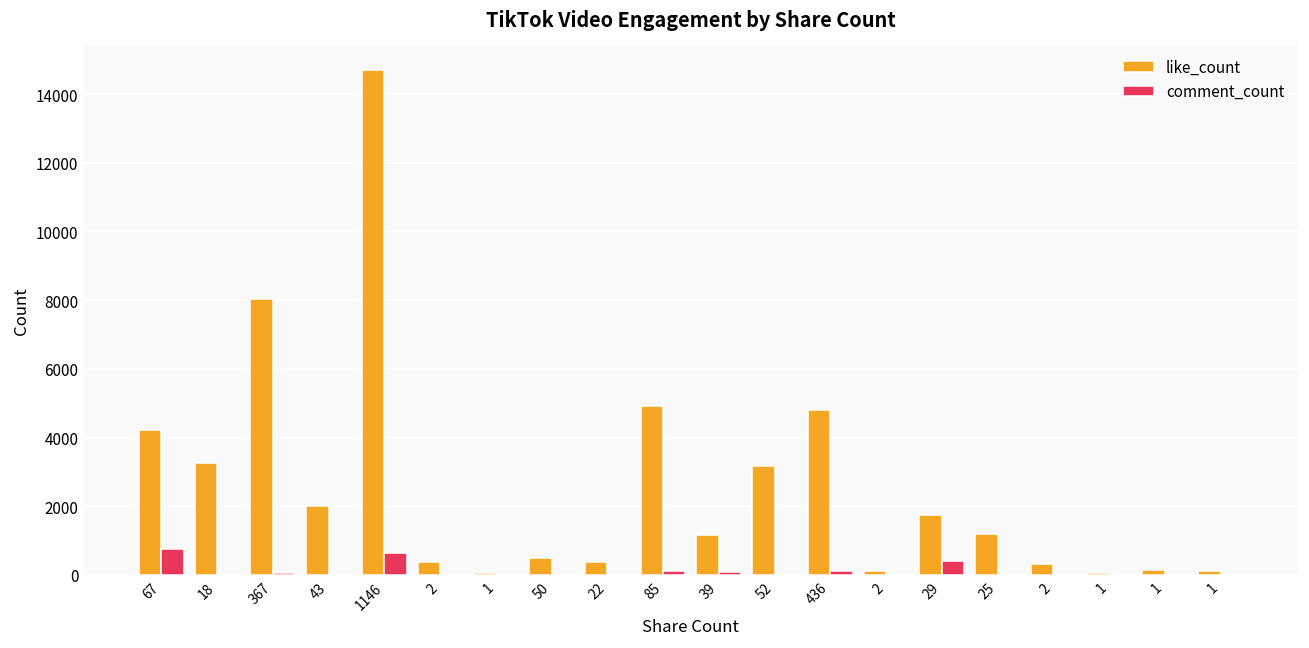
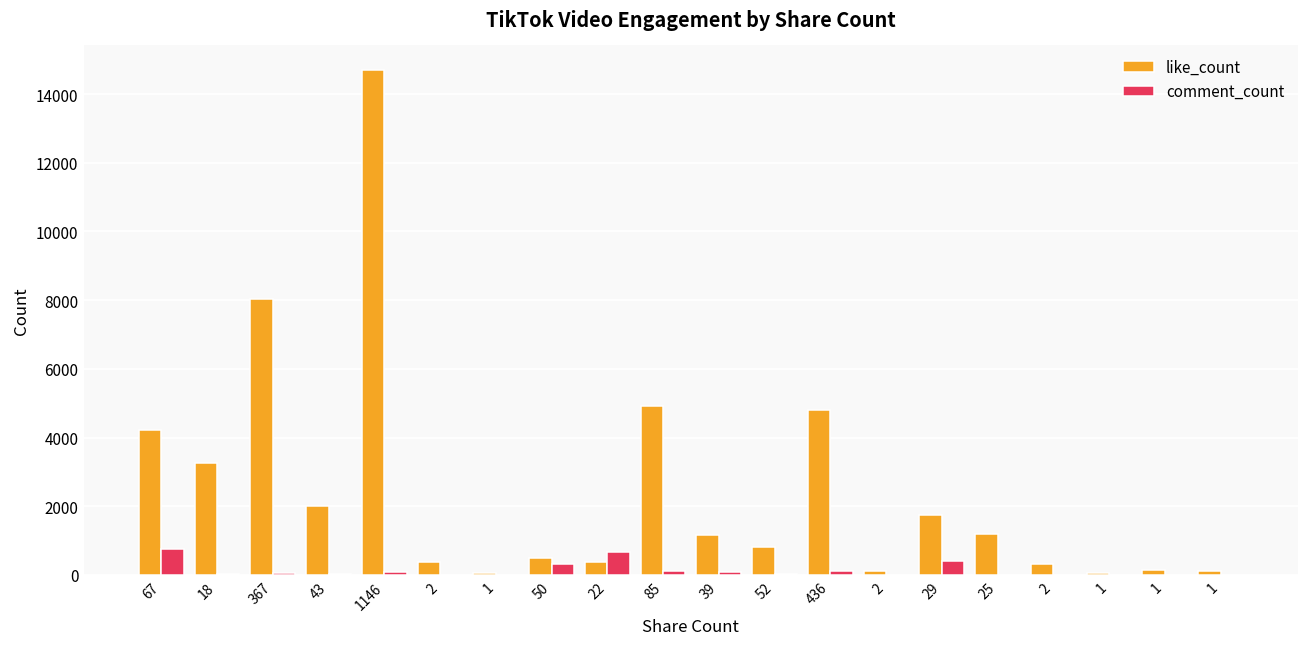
  {
    "like_count": {
      "67": 4200,
      "18": 3300,
      "367": 8000,
      "43": 2000,
      "1146": 14700,
      "50": 500,
      "22": 400,
      "85": 4900,
      "39": 1200,
-     "52": 3200,
+     "52": 800,
      "436": 4800,
      "29": 1800,
      "25": 1200
    },
    "comment_count": {
      "67": 700,
-     "1146": 700,
-     "50": 0,
-     "22": 0,
+     "1146": 100,
+     "50": 300,
+     "22": 700,
      "85": 100,
      "39": 100,
      "436": 100,
      "29": 400
    }
  }
